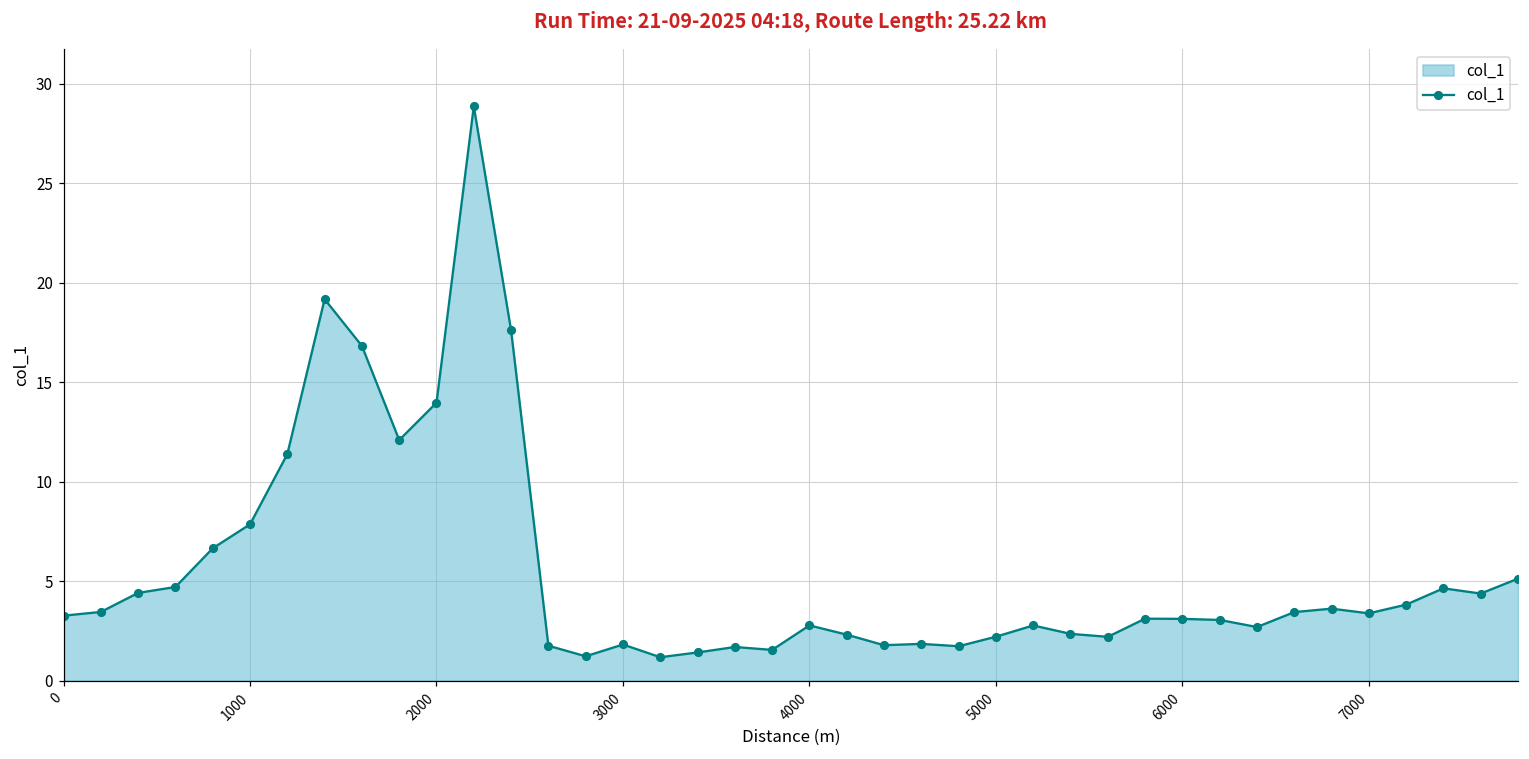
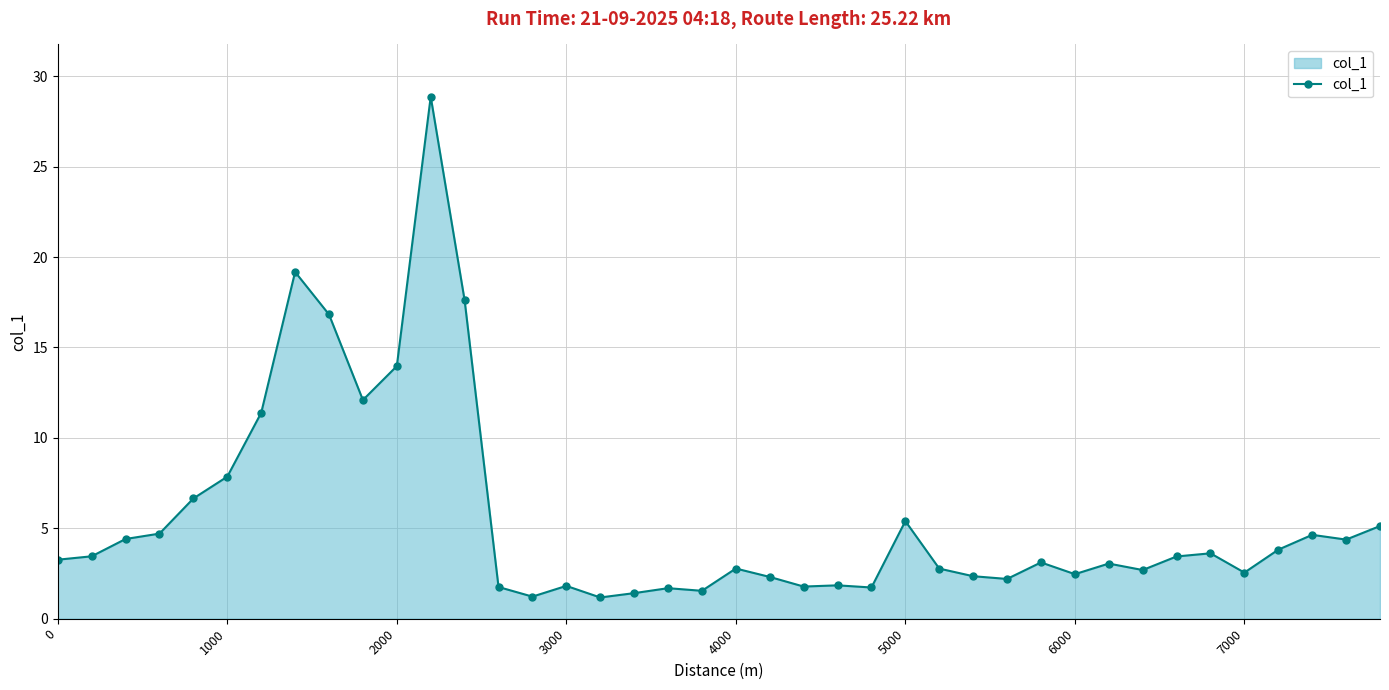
  {
    "0": 3.3,
    "1000": 7.9,
    "2000": 14.0,
    "3000": 1.8,
    "4000": 2.8,
-   "5000": 2.2,
-   "6000": 3.1,
-   "7000": 3.4
+   "5000": 5.4,
+   "6000": 2.5,
+   "7000": 2.6
  }
